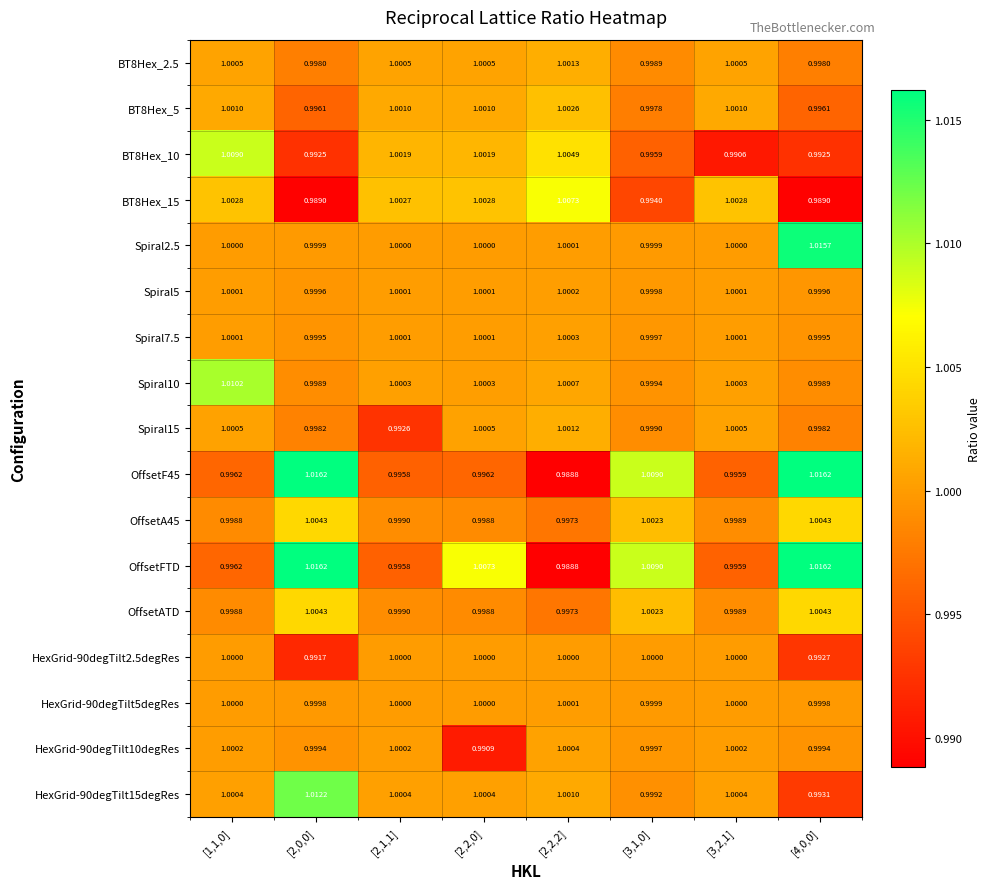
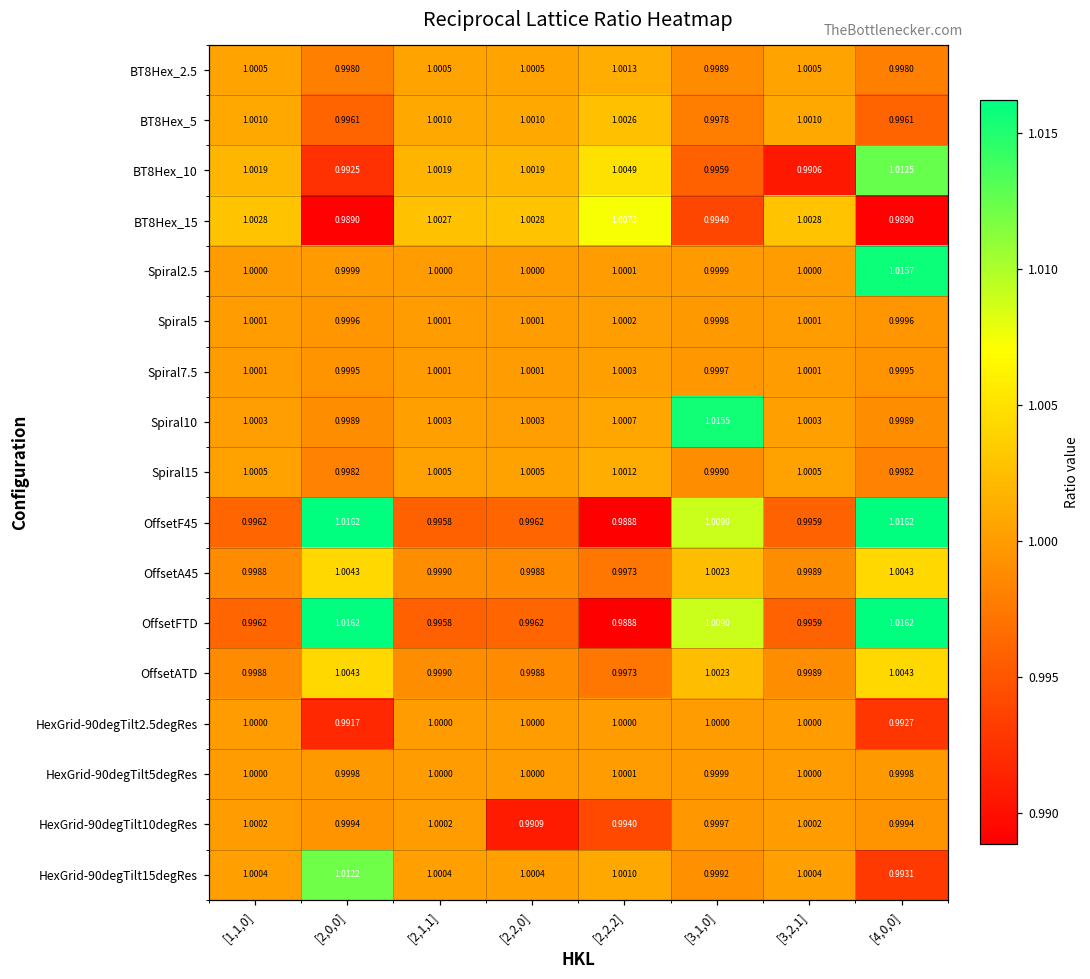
  {
    "BT8Hex_2.5": {
      "[1,1,0]": 1.0005,
      "[2,0,0]": 0.9980,
      "[2,1,1]": 1.0005,
      "[2,2,0]": 1.0005,
      "[2,2,2]": 1.0013,
      "[3,1,0]": 0.9989,
      "[3,2,1]": 1.0005,
      "[4,0,0]": 0.9980
    },
    "BT8Hex_5": {
      "[1,1,0]": 1.0010,
      "[2,0,0]": 0.9961,
      "[2,1,1]": 1.0010,
      "[2,2,0]": 1.0010,
      "[2,2,2]": 1.0026,
      "[3,1,0]": 0.9978,
      "[3,2,1]": 1.0010,
      "[4,0,0]": 0.9961
    },
    "BT8Hex_10": {
-     "[1,1,0]": 1.0090,
+     "[1,1,0]": 1.0019,
      "[2,0,0]": 0.9925,
      "[2,1,1]": 1.0019,
      "[2,2,0]": 1.0019,
      "[2,2,2]": 1.0049,
      "[3,1,0]": 0.9959,
      "[3,2,1]": 0.9906,
-     "[4,0,0]": 0.9925
+     "[4,0,0]": 1.0125
    },
    "BT8Hex_15": {
      "[1,1,0]": 1.0028,
      "[2,0,0]": 0.9890,
      "[2,1,1]": 1.0027,
      "[2,2,0]": 1.0028,
      "[2,2,2]": 1.0073,
      "[3,1,0]": 0.9940,
      "[3,2,1]": 1.0028,
      "[4,0,0]": 0.9890
    },
    "Spiral2.5": {
      "[1,1,0]": 1.0000,
      "[2,0,0]": 0.9999,
      "[2,1,1]": 1.0000,
      "[2,2,0]": 1.0000,
      "[2,2,2]": 1.0001,
      "[3,1,0]": 0.9999,
      "[3,2,1]": 1.0000,
      "[4,0,0]": 1.0157
    },
    "Spiral5": {
      "[1,1,0]": 1.0001,
      "[2,0,0]": 0.9996,
      "[2,1,1]": 1.0001,
      "[2,2,0]": 1.0001,
      "[2,2,2]": 1.0002,
      "[3,1,0]": 0.9998,
      "[3,2,1]": 1.0001,
      "[4,0,0]": 0.9996
    },
    "Spiral7.5": {
      "[1,1,0]": 1.0001,
      "[2,0,0]": 0.9995,
      "[2,1,1]": 1.0001,
      "[2,2,0]": 1.0001,
      "[2,2,2]": 1.0003,
      "[3,1,0]": 0.9997,
      "[3,2,1]": 1.0001,
      "[4,0,0]": 0.9995
    },
    "Spiral10": {
-     "[1,1,0]": 1.0102,
+     "[1,1,0]": 1.0003,
      "[2,0,0]": 0.9989,
      "[2,1,1]": 1.0003,
      "[2,2,0]": 1.0003,
      "[2,2,2]": 1.0007,
-     "[3,1,0]": 0.9994,
+     "[3,1,0]": 1.0155,
      "[3,2,1]": 1.0003,
      "[4,0,0]": 0.9989
    },
    "Spiral15": {
      "[1,1,0]": 1.0005,
      "[2,0,0]": 0.9982,
-     "[2,1,1]": 0.9926,
+     "[2,1,1]": 1.0005,
      "[2,2,0]": 1.0005,
      "[2,2,2]": 1.0012,
      "[3,1,0]": 0.9990,
      "[3,2,1]": 1.0005,
      "[4,0,0]": 0.9982
    },
    "OffsetF45": {
      "[1,1,0]": 0.9962,
      "[2,0,0]": 1.0162,
      "[2,1,1]": 0.9958,
      "[2,2,0]": 0.9962,
      "[2,2,2]": 0.9888,
      "[3,1,0]": 1.0090,
      "[3,2,1]": 0.9959,
      "[4,0,0]": 1.0162
    },
    "OffsetA45": {
      "[1,1,0]": 0.9988,
      "[2,0,0]": 1.0043,
      "[2,1,1]": 0.9990,
      "[2,2,0]": 0.9988,
      "[2,2,2]": 0.9973,
      "[3,1,0]": 1.0023,
      "[3,2,1]": 0.9989,
      "[4,0,0]": 1.0043
    },
    "OffsetFTD": {
      "[1,1,0]": 0.9962,
      "[2,0,0]": 1.0162,
      "[2,1,1]": 0.9958,
-     "[2,2,0]": 1.0073,
+     "[2,2,0]": 0.9962,
      "[2,2,2]": 0.9888,
      "[3,1,0]": 1.0090,
      "[3,2,1]": 0.9959,
      "[4,0,0]": 1.0162
    },
    "OffsetATD": {
      "[1,1,0]": 0.9988,
      "[2,0,0]": 1.0043,
      "[2,1,1]": 0.9990,
      "[2,2,0]": 0.9988,
      "[2,2,2]": 0.9973,
      "[3,1,0]": 1.0023,
      "[3,2,1]": 0.9989,
      "[4,0,0]": 1.0043
    },
    "HexGrid-90degTilt2.5degRes": {
      "[1,1,0]": 1.0000,
      "[2,0,0]": 0.9917,
      "[2,1,1]": 1.0000,
      "[2,2,0]": 1.0000,
      "[2,2,2]": 1.0000,
      "[3,1,0]": 1.0000,
      "[3,2,1]": 1.0000,
      "[4,0,0]": 0.9927
    },
    "HexGrid-90degTilt5degRes": {
      "[1,1,0]": 1.0000,
      "[2,0,0]": 0.9998,
      "[2,1,1]": 1.0000,
      "[2,2,0]": 1.0000,
      "[2,2,2]": 1.0001,
      "[3,1,0]": 0.9999,
      "[3,2,1]": 1.0000,
      "[4,0,0]": 0.9998
    },
    "HexGrid-90degTilt10degRes": {
      "[1,1,0]": 1.0002,
      "[2,0,0]": 0.9994,
      "[2,1,1]": 1.0002,
      "[2,2,0]": 0.9909,
-     "[2,2,2]": 1.0004,
+     "[2,2,2]": 0.9940,
      "[3,1,0]": 0.9997,
      "[3,2,1]": 1.0002,
      "[4,0,0]": 0.9994
    },
    "HexGrid-90degTilt15degRes": {
      "[1,1,0]": 1.0004,
      "[2,0,0]": 1.0122,
      "[2,1,1]": 1.0004,
      "[2,2,0]": 1.0004,
      "[2,2,2]": 1.0010,
      "[3,1,0]": 0.9992,
      "[3,2,1]": 1.0004,
      "[4,0,0]": 0.9931
    }
  }
